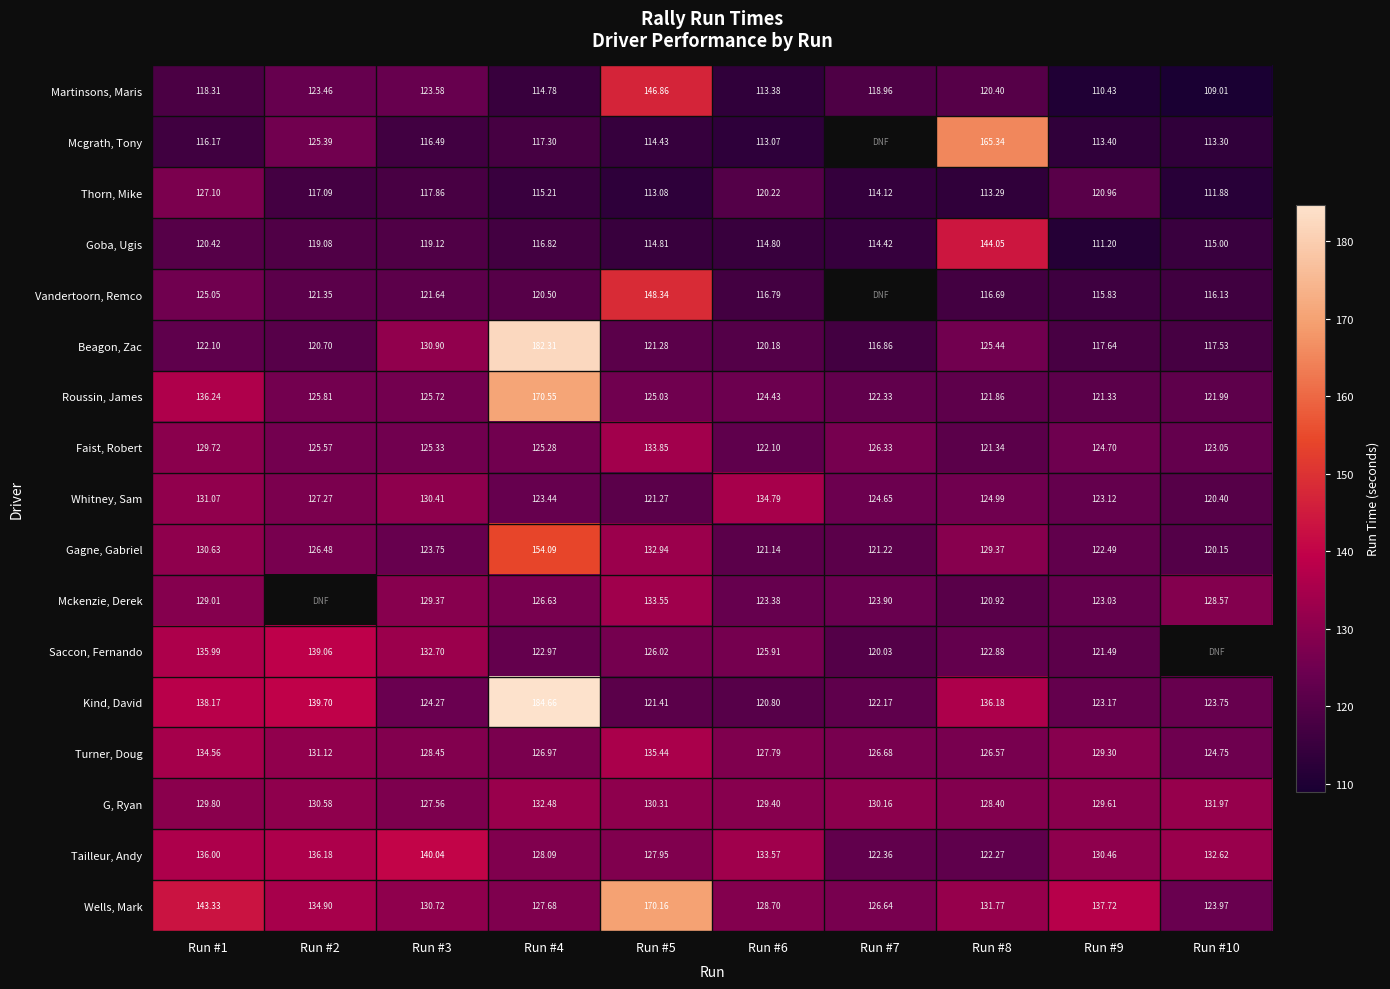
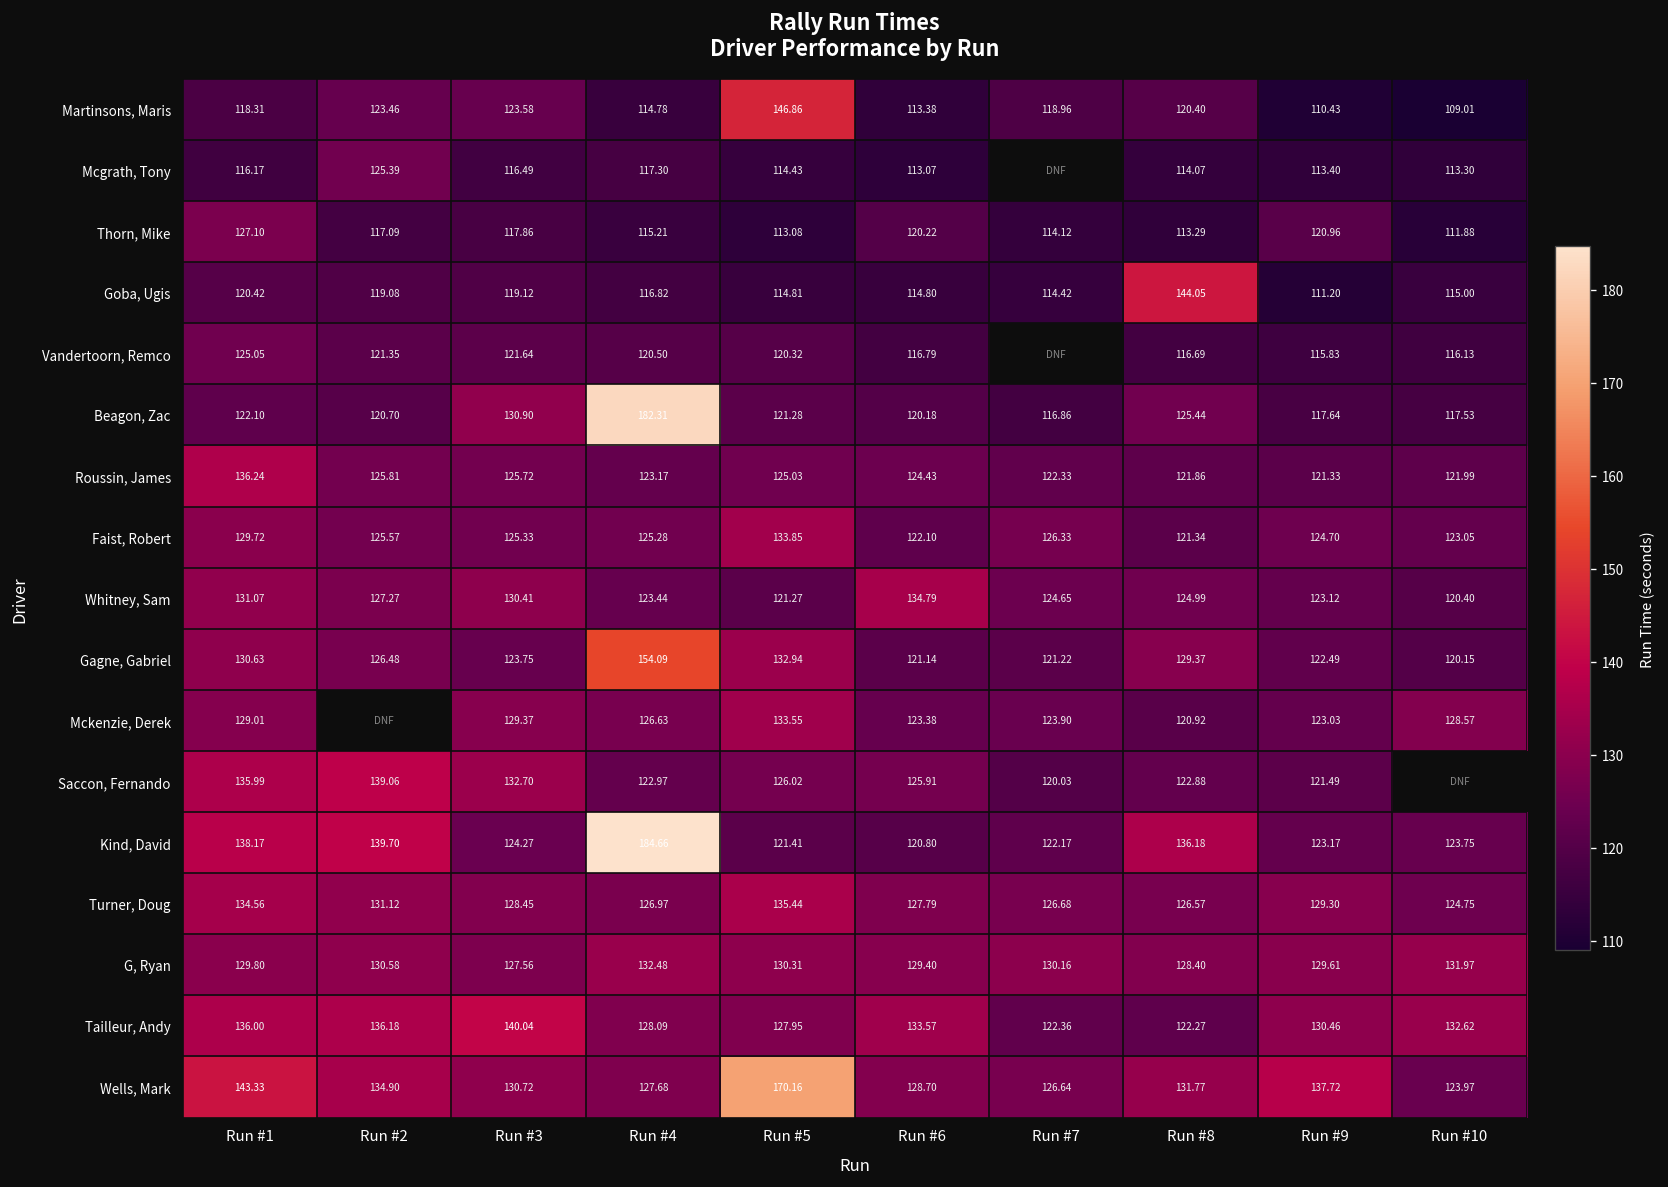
  {
    "Martinsons, Maris": {
      "Run #1": 118.31,
      "Run #2": 123.46,
      "Run #3": 123.58,
      "Run #4": 114.78,
      "Run #5": 146.86,
      "Run #6": 113.38,
      "Run #7": 118.96,
      "Run #8": 120.40,
      "Run #9": 110.43,
      "Run #10": 109.01
    },
    "Mcgrath, Tony": {
      "Run #1": 116.17,
      "Run #2": 125.39,
      "Run #3": 116.49,
      "Run #4": 117.30,
      "Run #5": 114.43,
      "Run #6": 113.07,
-     "Run #8": 165.34,
+     "Run #8": 114.07,
      "Run #9": 113.40,
      "Run #10": 113.30
    },
    "Thorn, Mike": {
      "Run #1": 127.10,
      "Run #2": 117.09,
      "Run #3": 117.86,
      "Run #4": 115.21,
      "Run #5": 113.08,
      "Run #6": 120.22,
      "Run #7": 114.12,
      "Run #8": 113.29,
      "Run #9": 120.96,
      "Run #10": 111.88
    },
    "Goba, Ugis": {
      "Run #1": 120.42,
      "Run #2": 119.08,
      "Run #3": 119.12,
      "Run #4": 116.82,
      "Run #5": 114.81,
      "Run #6": 114.80,
      "Run #7": 114.42,
      "Run #8": 144.05,
      "Run #9": 111.20,
      "Run #10": 115.00
    },
    "Vandertoorn, Remco": {
      "Run #1": 125.05,
      "Run #2": 121.35,
      "Run #3": 121.64,
      "Run #4": 120.50,
-     "Run #5": 148.34,
+     "Run #5": 120.32,
      "Run #6": 116.79,
      "Run #8": 116.69,
      "Run #9": 115.83,
      "Run #10": 116.13
    },
    "Beagon, Zac": {
      "Run #1": 122.10,
      "Run #2": 120.70,
      "Run #3": 130.90,
      "Run #4": 182.31,
      "Run #5": 121.28,
      "Run #6": 120.18,
      "Run #7": 116.86,
      "Run #8": 125.44,
      "Run #9": 117.64,
      "Run #10": 117.53
    },
    "Roussin, James": {
      "Run #1": 136.24,
      "Run #2": 125.81,
      "Run #3": 125.72,
-     "Run #4": 170.55,
+     "Run #4": 123.17,
      "Run #5": 125.03,
      "Run #6": 124.43,
      "Run #7": 122.33,
      "Run #8": 121.86,
      "Run #9": 121.33,
      "Run #10": 121.99
    },
    "Faist, Robert": {
      "Run #1": 129.72,
      "Run #2": 125.57,
      "Run #3": 125.33,
      "Run #4": 125.28,
      "Run #5": 133.85,
      "Run #6": 122.10,
      "Run #7": 126.33,
      "Run #8": 121.34,
      "Run #9": 124.70,
      "Run #10": 123.05
    },
    "Whitney, Sam": {
      "Run #1": 131.07,
      "Run #2": 127.27,
      "Run #3": 130.41,
      "Run #4": 123.44,
      "Run #5": 121.27,
      "Run #6": 134.79,
      "Run #7": 124.65,
      "Run #8": 124.99,
      "Run #9": 123.12,
      "Run #10": 120.40
    },
    "Gagne, Gabriel": {
      "Run #1": 130.63,
      "Run #2": 126.48,
      "Run #3": 123.75,
      "Run #4": 154.09,
      "Run #5": 132.94,
      "Run #6": 121.14,
      "Run #7": 121.22,
      "Run #8": 129.37,
      "Run #9": 122.49,
      "Run #10": 120.15
    },
    "Mckenzie, Derek": {
      "Run #1": 129.01,
      "Run #3": 129.37,
      "Run #4": 126.63,
      "Run #5": 133.55,
      "Run #6": 123.38,
      "Run #7": 123.90,
      "Run #8": 120.92,
      "Run #9": 123.03,
      "Run #10": 128.57
    },
    "Saccon, Fernando": {
      "Run #1": 135.99,
      "Run #2": 139.06,
      "Run #3": 132.70,
      "Run #4": 122.97,
      "Run #5": 126.02,
      "Run #6": 125.91,
      "Run #7": 120.03,
      "Run #8": 122.88,
      "Run #9": 121.49
    },
    "Kind, David": {
      "Run #1": 138.17,
      "Run #2": 139.70,
      "Run #3": 124.27,
      "Run #4": 184.66,
      "Run #5": 121.41,
      "Run #6": 120.80,
      "Run #7": 122.17,
      "Run #8": 136.18,
      "Run #9": 123.17,
      "Run #10": 123.75
    },
    "Turner, Doug": {
      "Run #1": 134.56,
      "Run #2": 131.12,
      "Run #3": 128.45,
      "Run #4": 126.97,
      "Run #5": 135.44,
      "Run #6": 127.79,
      "Run #7": 126.68,
      "Run #8": 126.57,
      "Run #9": 129.30,
      "Run #10": 124.75
    },
    "G, Ryan": {
      "Run #1": 129.80,
      "Run #2": 130.58,
      "Run #3": 127.56,
      "Run #4": 132.48,
      "Run #5": 130.31,
      "Run #6": 129.40,
      "Run #7": 130.16,
      "Run #8": 128.40,
      "Run #9": 129.61,
      "Run #10": 131.97
    },
    "Tailleur, Andy": {
      "Run #1": 136.00,
      "Run #2": 136.18,
      "Run #3": 140.04,
      "Run #4": 128.09,
      "Run #5": 127.95,
      "Run #6": 133.57,
      "Run #7": 122.36,
      "Run #8": 122.27,
      "Run #9": 130.46,
      "Run #10": 132.62
    },
    "Wells, Mark": {
      "Run #1": 143.33,
      "Run #2": 134.90,
      "Run #3": 130.72,
      "Run #4": 127.68,
      "Run #5": 170.16,
      "Run #6": 128.70,
      "Run #7": 126.64,
      "Run #8": 131.77,
      "Run #9": 137.72,
      "Run #10": 123.97
    }
  }
